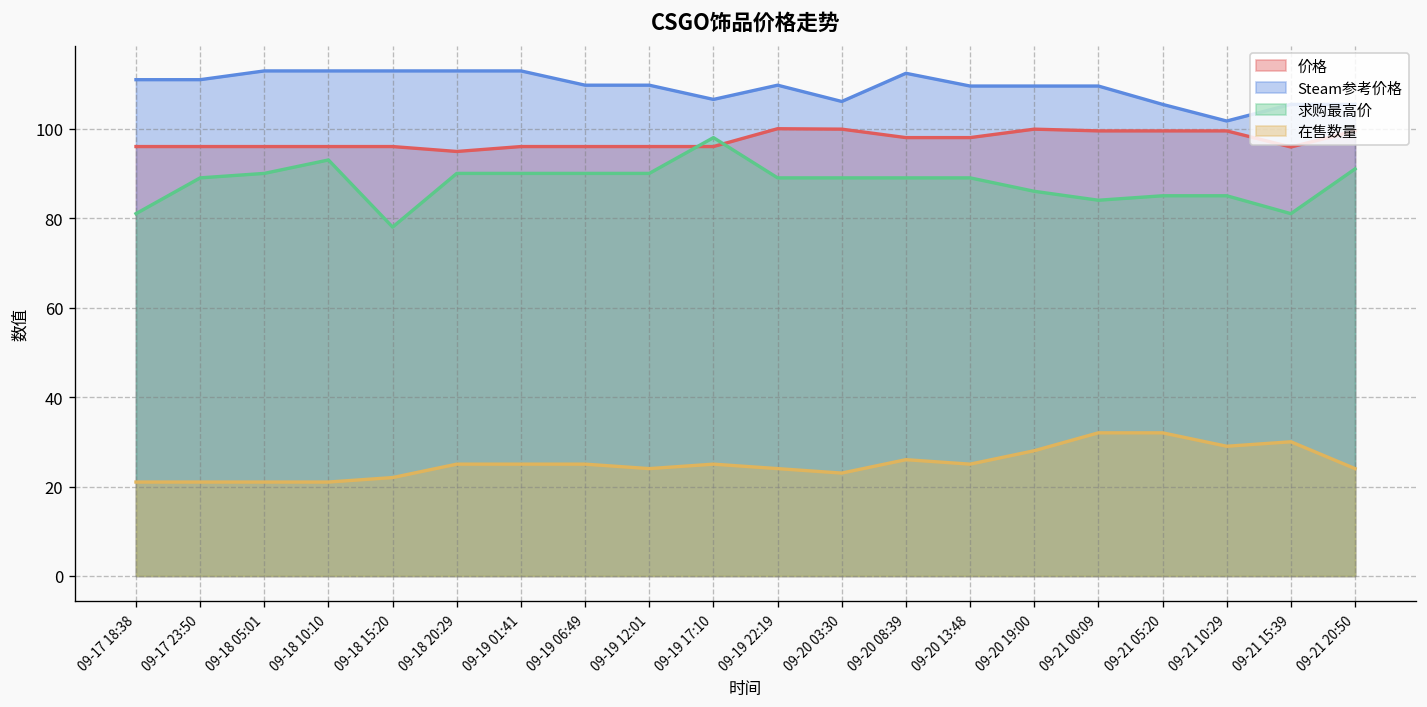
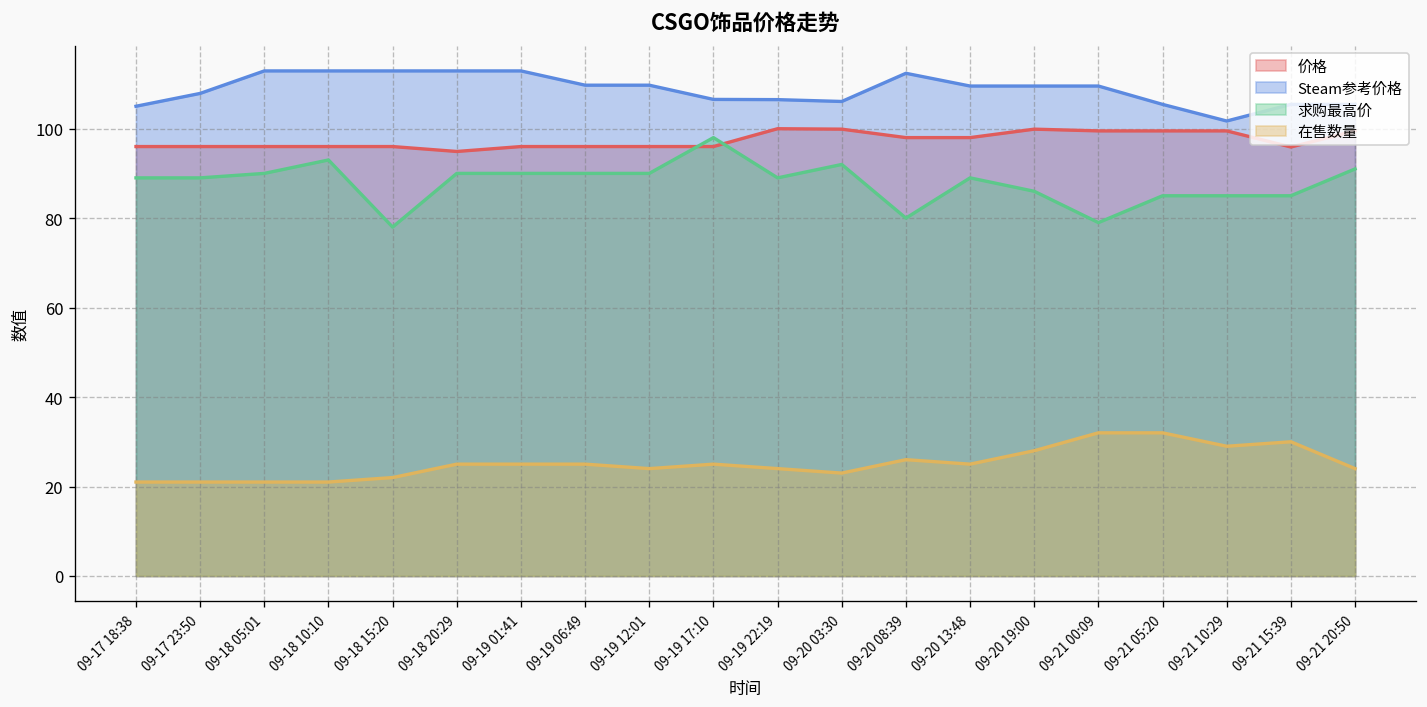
  {
    "Steam参考价格": {
-     "09-17 18:38": 111,
-     "09-17 23:50": 111,
+     "09-17 18:38": 105,
+     "09-17 23:50": 108,
      "09-18 05:01": 113,
      "09-18 10:10": 113,
      "09-18 15:20": 113,
      "09-18 20:29": 113,
      "09-19 01:41": 113,
      "09-19 06:49": 110,
      "09-19 12:01": 110,
      "09-19 17:10": 107,
-     "09-19 22:19": 110,
+     "09-19 22:19": 106,
      "09-20 03:30": 106,
      "09-20 08:39": 112,
      "09-20 13:48": 110,
      "09-20 19:00": 110,
      "09-21 00:09": 110,
      "09-21 05:20": 105,
      "09-21 10:29": 102
    },
    "求购最高价": {
-     "09-17 18:38": 81,
+     "09-17 18:38": 89,
      "09-17 23:50": 89,
      "09-18 05:01": 90,
      "09-18 10:10": 93,
      "09-18 15:20": 78,
      "09-18 20:29": 90,
      "09-19 01:41": 90,
      "09-19 06:49": 90,
      "09-19 12:01": 90,
      "09-19 17:10": 98,
      "09-19 22:19": 89,
-     "09-20 03:30": 89,
-     "09-20 08:39": 89,
+     "09-20 03:30": 92,
+     "09-20 08:39": 80,
      "09-20 13:48": 89,
      "09-20 19:00": 86,
-     "09-21 00:09": 84,
+     "09-21 00:09": 79,
      "09-21 05:20": 85,
      "09-21 10:29": 85,
-     "09-21 15:39": 81,
+     "09-21 15:39": 85,
      "09-21 20:50": 91
    }
  }
